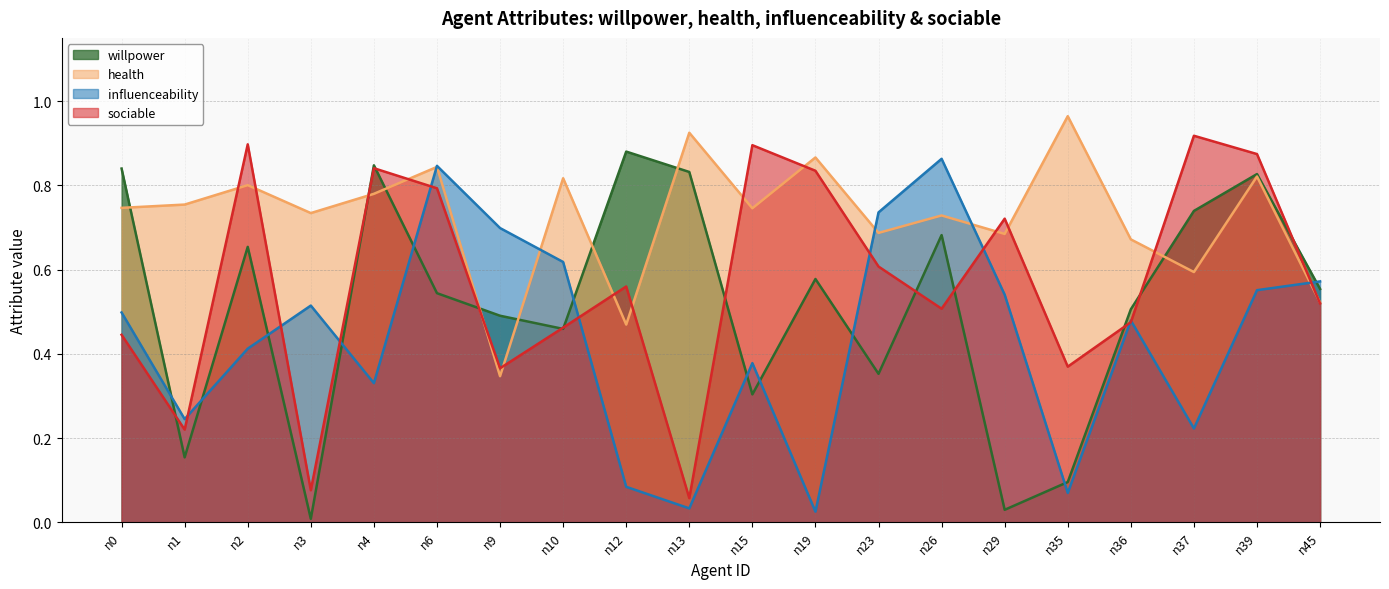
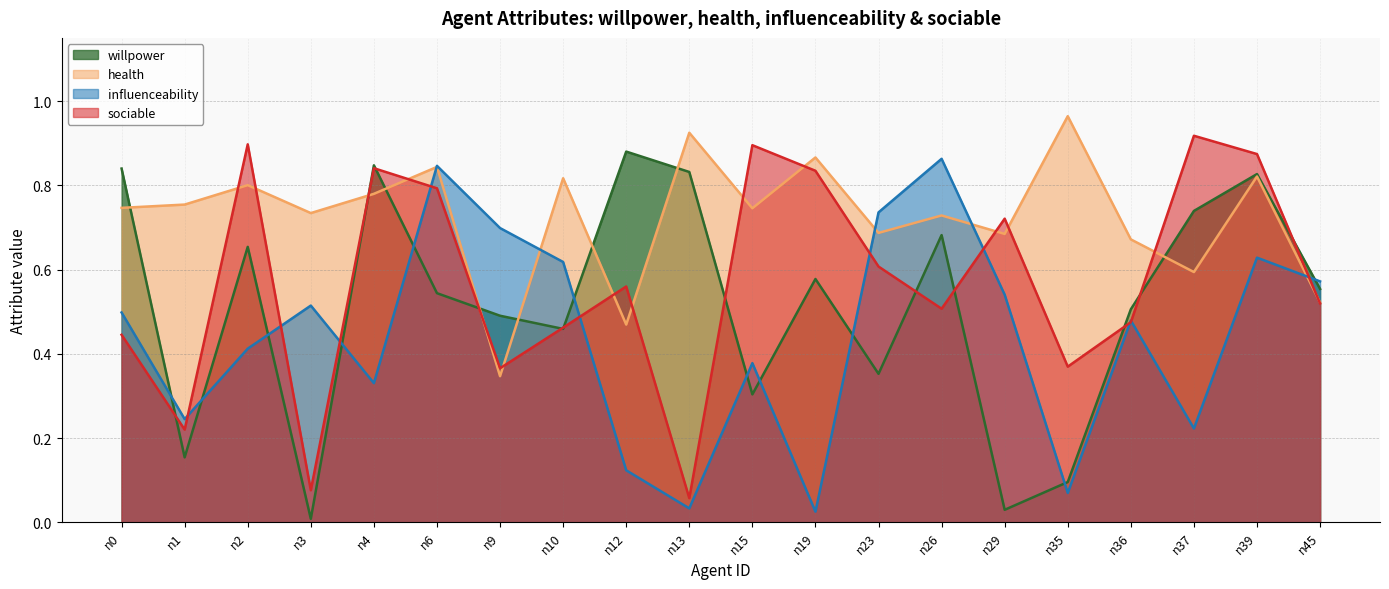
  {
    "willpower": {
      "n0": 0.84,
      "n1": 0.15,
      "n2": 0.65,
      "n3": 0.01,
      "n4": 0.85,
      "n6": 0.54,
      "n9": 0.49,
      "n12": 0.88,
      "n13": 0.83,
      "n15": 0.30,
      "n19": 0.58,
      "n23": 0.35,
      "n26": 0.68,
      "n29": 0.03,
      "n35": 0.10,
      "n36": 0.51,
      "n37": 0.74,
      "n45": 0.55
    },
    "health": {
      "n0": 0.75,
      "n1": 0.75,
      "n2": 0.80,
      "n3": 0.73,
      "n4": 0.78,
      "n9": 0.35,
      "n10": 0.82,
      "n12": 0.47,
      "n13": 0.92,
      "n15": 0.75,
      "n19": 0.87,
      "n23": 0.69,
      "n26": 0.73,
      "n29": 0.68,
      "n35": 0.96,
      "n36": 0.67,
      "n37": 0.59
    },
    "influenceability": {
      "n0": 0.50,
      "n1": 0.24,
      "n2": 0.41,
      "n3": 0.51,
      "n4": 0.33,
      "n9": 0.70,
      "n10": 0.62,
-     "n12": 0.08,
+     "n12": 0.12,
      "n13": 0.03,
      "n15": 0.38,
      "n19": 0.03,
      "n23": 0.74,
      "n26": 0.86,
      "n29": 0.54,
      "n35": 0.07,
      "n37": 0.22,
-     "n39": 0.55,
+     "n39": 0.63,
      "n45": 0.57
    },
    "sociable": {
      "n0": 0.45,
      "n1": 0.22,
      "n2": 0.90,
      "n3": 0.08,
      "n4": 0.84,
      "n6": 0.79,
      "n9": 0.37,
      "n12": 0.56,
      "n13": 0.06,
      "n15": 0.90,
      "n19": 0.83,
      "n23": 0.61,
      "n26": 0.51,
      "n29": 0.72,
      "n35": 0.37,
      "n37": 0.92,
      "n39": 0.87
    }
  }
